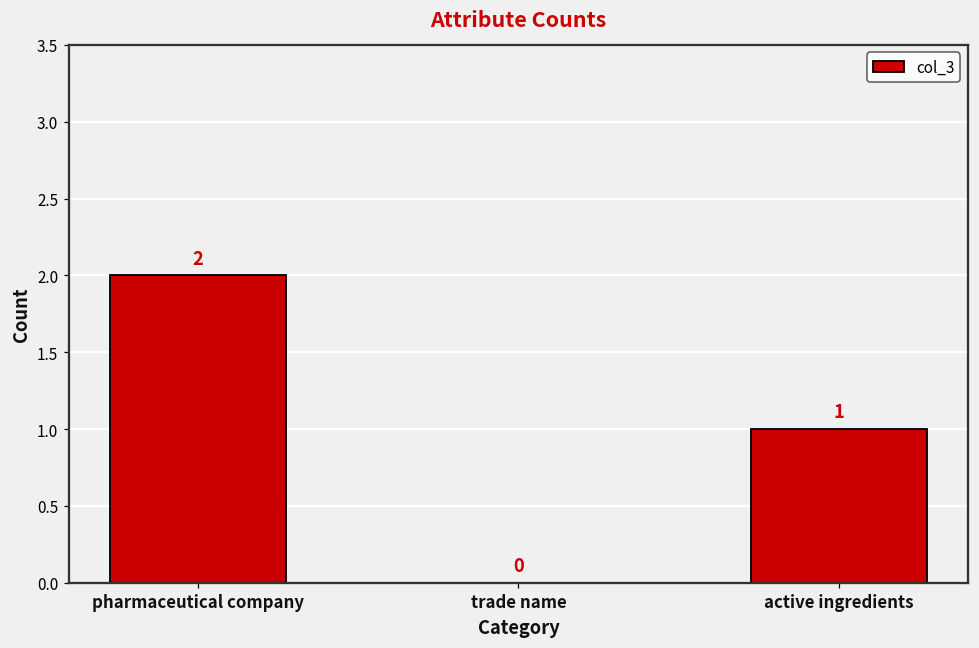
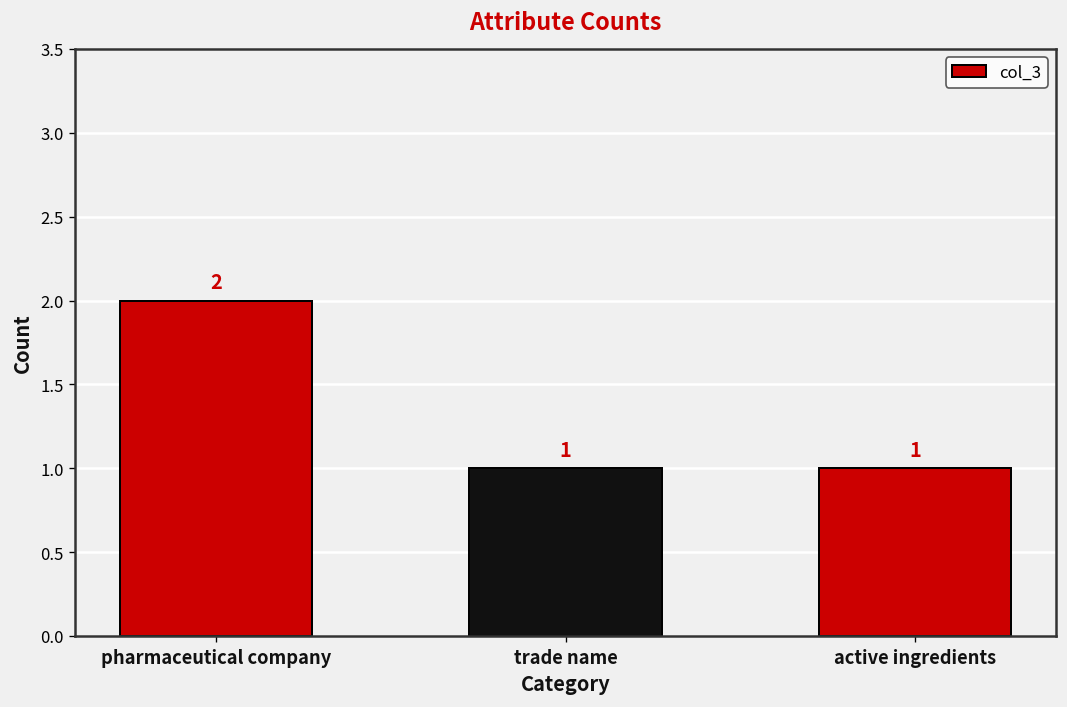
  {
    "pharmaceutical company": 2,
-   "trade name": 0,
+   "trade name": 1,
    "active ingredients": 1
  }
